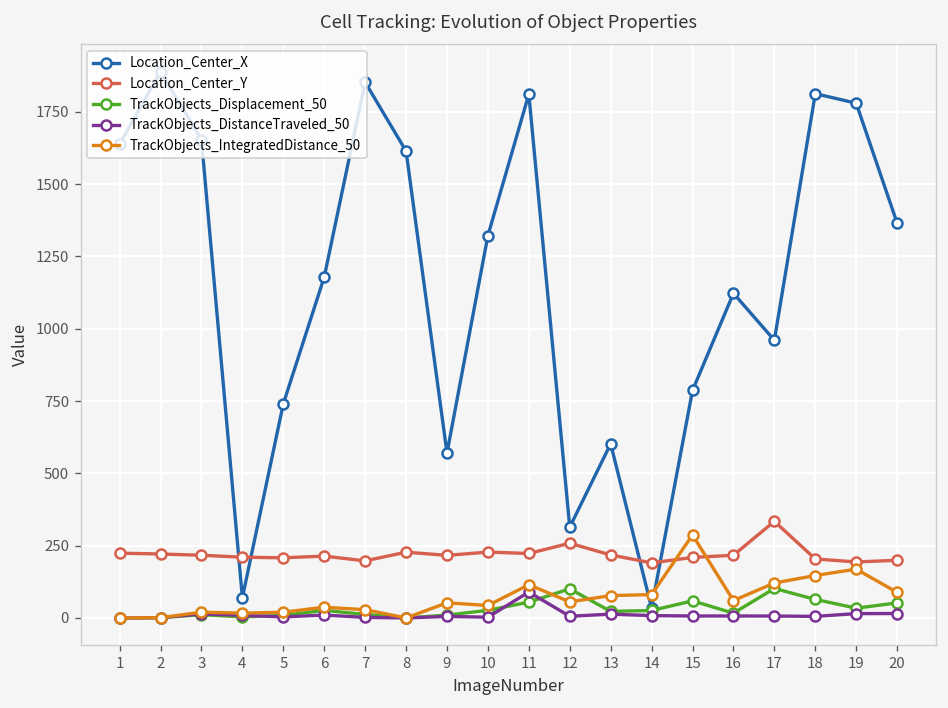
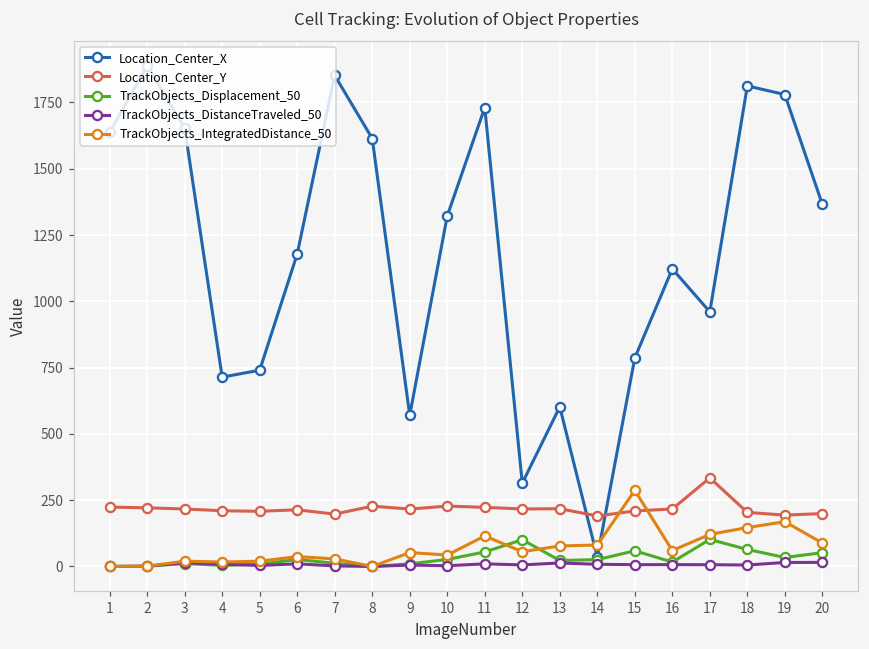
  {
    "Location_Center_X": {
-     "4": 70,
+     "4": 710,
      "5": 740,
      "6": 1180,
      "8": 1610,
      "9": 570,
      "10": 1320,
-     "11": 1810,
+     "11": 1730,
      "12": 310,
      "13": 600,
      "15": 790,
      "16": 1120,
      "17": 960,
      "18": 1810,
      "19": 1780,
      "20": 1370
    },
    "Location_Center_Y": {
      "1": 220,
      "2": 220,
      "3": 220,
      "4": 210,
      "5": 210,
      "6": 210,
      "7": 200,
      "8": 230,
      "9": 220,
      "10": 230,
      "11": 220,
-     "12": 260,
+     "12": 220,
      "13": 220,
      "14": 190,
      "15": 210,
      "16": 220,
      "17": 330,
      "18": 200,
      "19": 190,
      "20": 200
    },
    "TrackObjects_Displacement_50": {
      "6": 30,
      "10": 30,
      "11": 50,
      "12": 100,
      "15": 60,
      "17": 100,
      "18": 60,
      "19": 30,
      "20": 50
    },
    "TrackObjects_DistanceTraveled_50": {
      "6": 10,
      "10": 0,
-     "11": 90,
+     "11": 10,
      "12": 10,
      "14": 10,
      "15": 10,
      "17": 10,
      "18": 10,
      "19": 20,
      "20": 20
    },
    "TrackObjects_IntegratedDistance_50": {
      "5": 20,
      "6": 40,
      "7": 30,
      "9": 50,
      "10": 40,
      "11": 110,
      "12": 60,
      "13": 80,
      "14": 80,
      "15": 290,
      "16": 60,
      "17": 120,
      "18": 150,
      "19": 170,
      "20": 90
    }
  }
